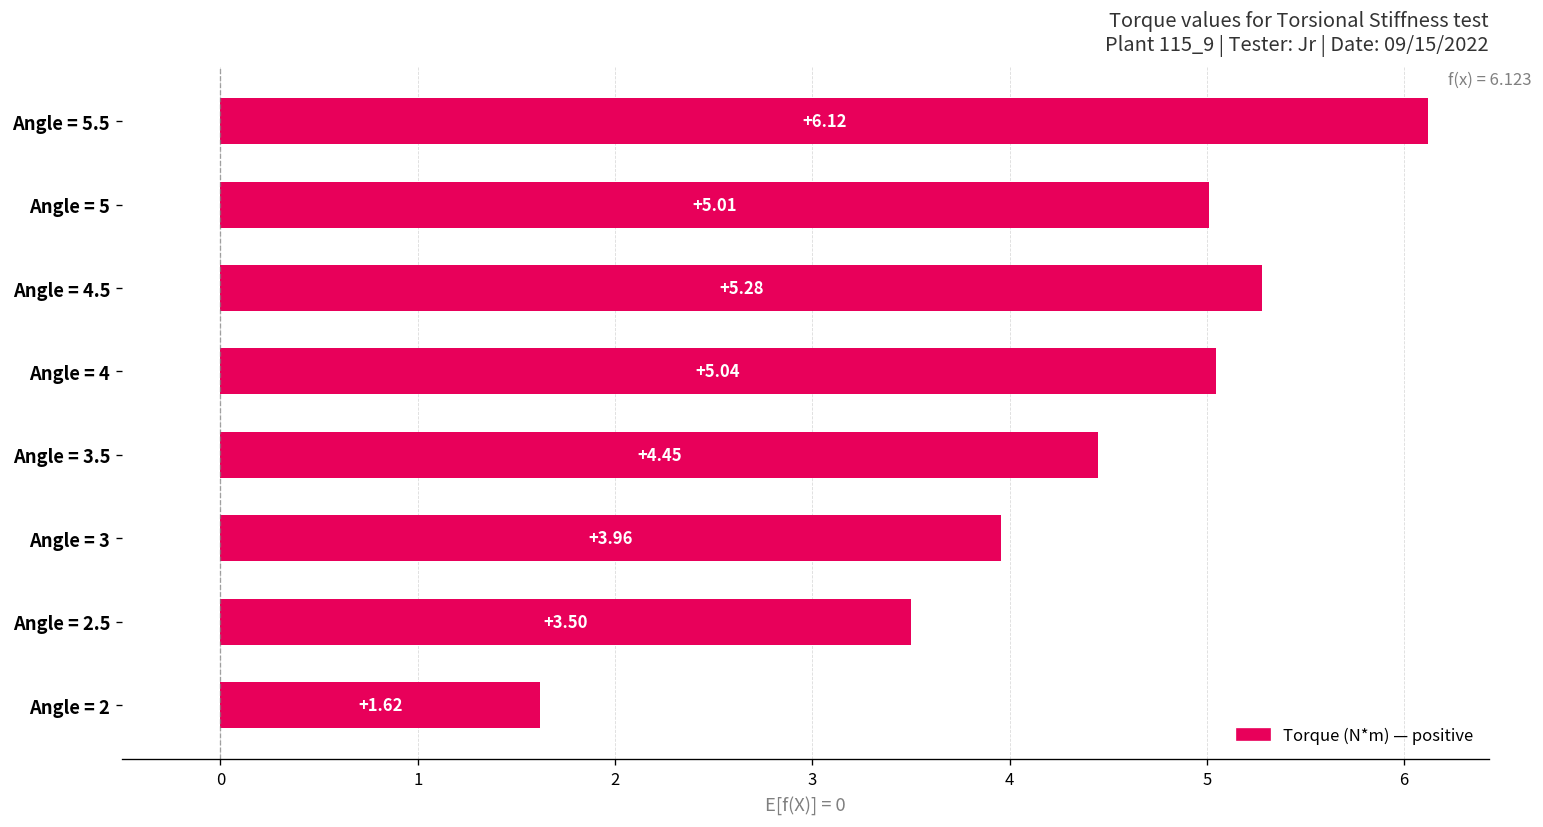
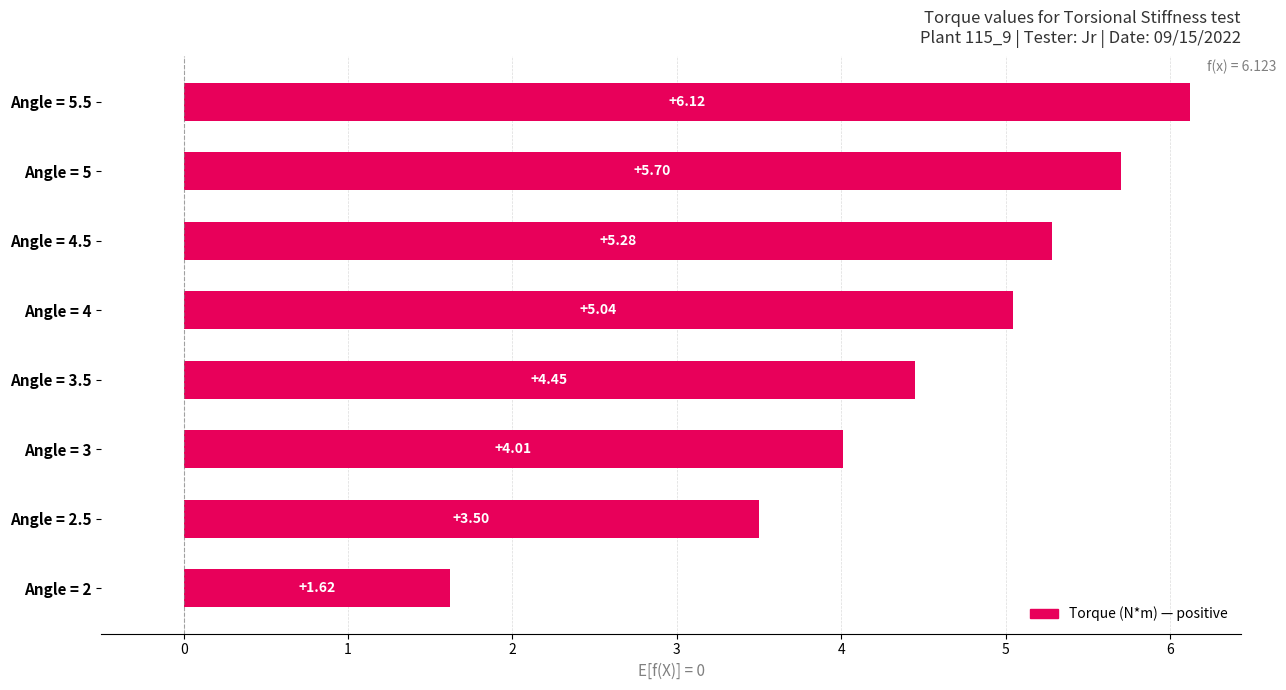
  {
    "Angle = 5.5": "+6.12",
-   "Angle = 5": "+5.01",
+   "Angle = 5": "+5.70",
    "Angle = 4.5": "+5.28",
    "Angle = 4": "+5.04",
    "Angle = 3.5": "+4.45",
-   "Angle = 3": "+3.96",
+   "Angle = 3": "+4.01",
    "Angle = 2.5": "+3.50",
    "Angle = 2": "+1.62"
  }
